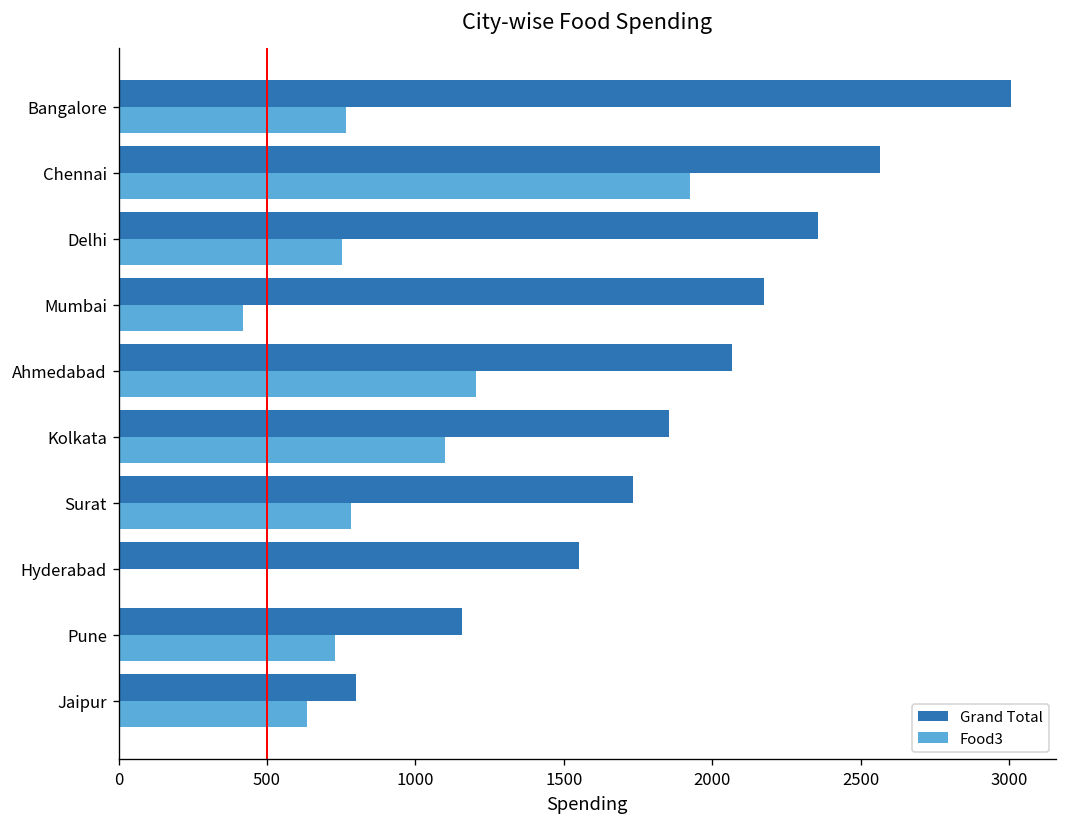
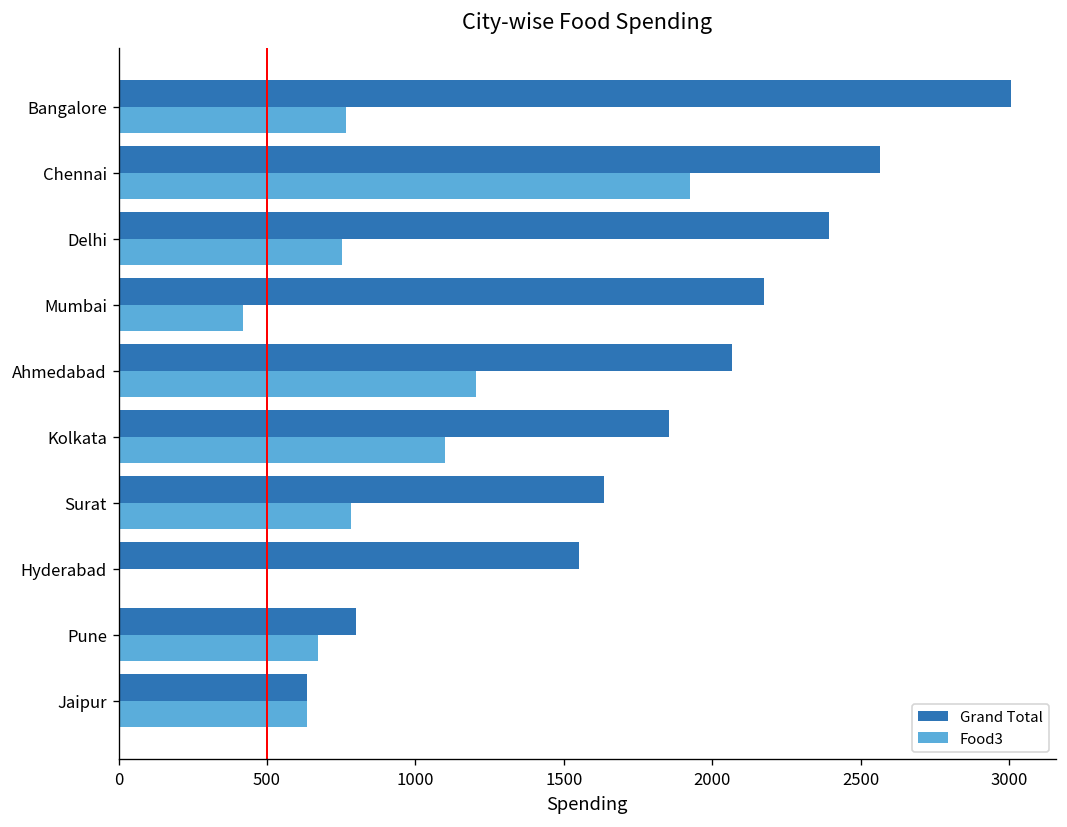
  {
    "Grand Total": {
      "Bangalore": 3010,
      "Chennai": 2570,
-     "Delhi": 2360,
+     "Delhi": 2390,
      "Mumbai": 2180,
      "Ahmedabad": 2070,
      "Kolkata": 1850,
-     "Surat": 1730,
+     "Surat": 1640,
      "Hyderabad": 1550,
-     "Pune": 1160,
-     "Jaipur": 800
+     "Pune": 800,
+     "Jaipur": 630
    },
    "Food3": {
      "Bangalore": 770,
      "Chennai": 1930,
      "Delhi": 750,
      "Mumbai": 420,
      "Ahmedabad": 1200,
      "Kolkata": 1100,
      "Surat": 780,
      "Hyderabad": 0,
-     "Pune": 730,
+     "Pune": 670,
      "Jaipur": 630
    }
  }
